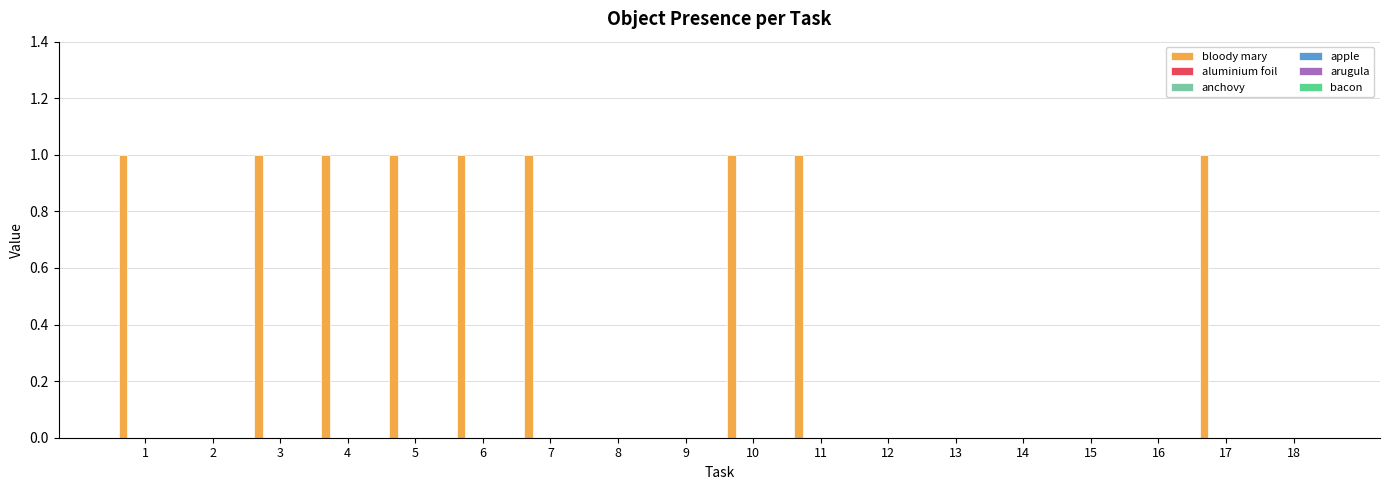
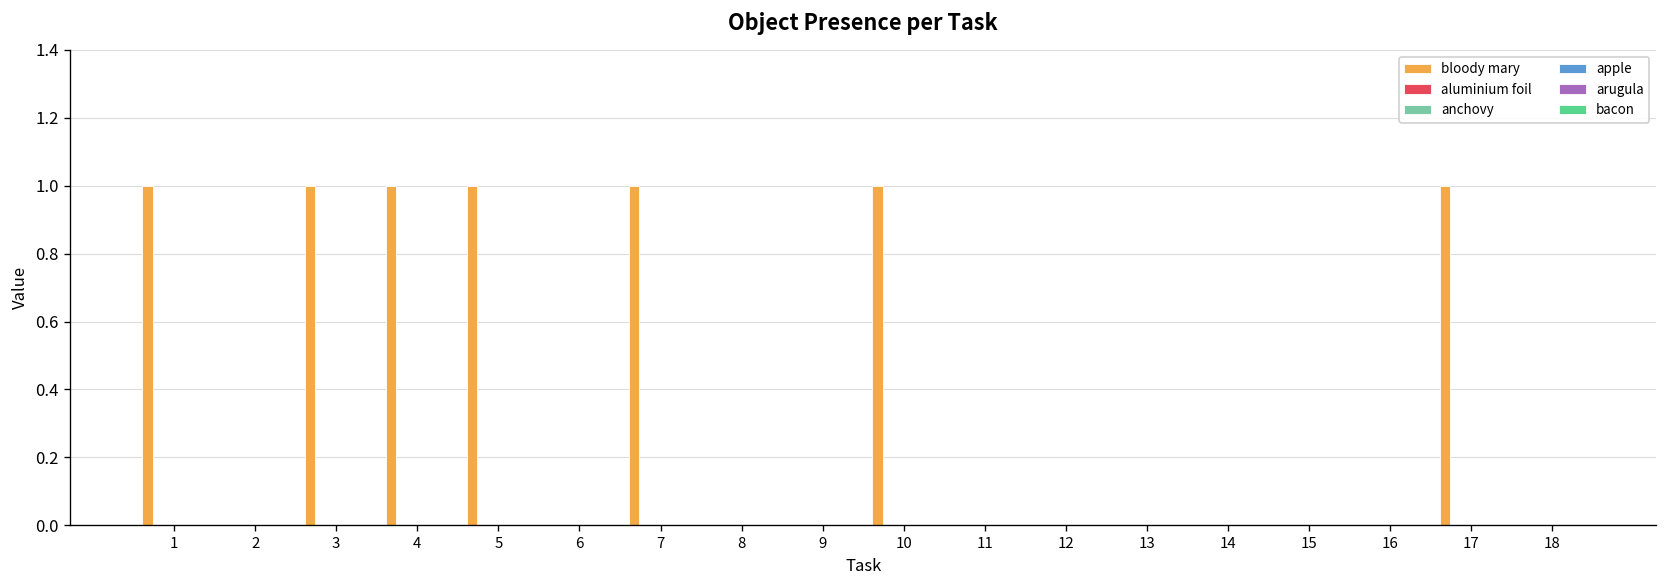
  {
    "bloody mary": {
      "1": 1,
      "2": 0,
      "3": 1,
      "4": 1,
      "5": 1,
-     "6": 1,
+     "6": 0,
      "7": 1,
      "8": 0,
      "9": 0,
      "10": 1,
-     "11": 1,
+     "11": 0,
      "12": 0,
      "13": 0,
      "14": 0,
      "15": 0,
      "16": 0,
      "17": 1,
      "18": 0
    },
    "aluminium foil": {
      "1": 0,
      "2": 0,
      "3": 0,
      "4": 0,
      "5": 0,
      "6": 0,
      "7": 0,
      "8": 0,
      "9": 0,
      "10": 0,
      "11": 0,
      "12": 0,
      "13": 0,
      "14": 0,
      "15": 0,
      "16": 0,
      "17": 0,
      "18": 0
    },
    "apple": {
      "1": 0,
      "2": 0,
      "3": 0,
      "4": 0,
      "5": 0,
      "6": 0,
      "7": 0,
      "8": 0,
      "9": 0,
      "10": 0,
      "11": 0,
      "12": 0,
      "13": 0,
      "14": 0,
      "15": 0,
      "16": 0,
      "17": 0,
      "18": 0
    },
    "arugula": {
      "1": 0,
      "2": 0,
      "3": 0,
      "4": 0,
      "5": 0,
      "6": 0,
      "7": 0,
      "8": 0,
      "9": 0,
      "10": 0,
      "11": 0,
      "12": 0,
      "13": 0,
      "14": 0,
      "15": 0,
      "16": 0,
      "17": 0,
      "18": 0
    }
  }
